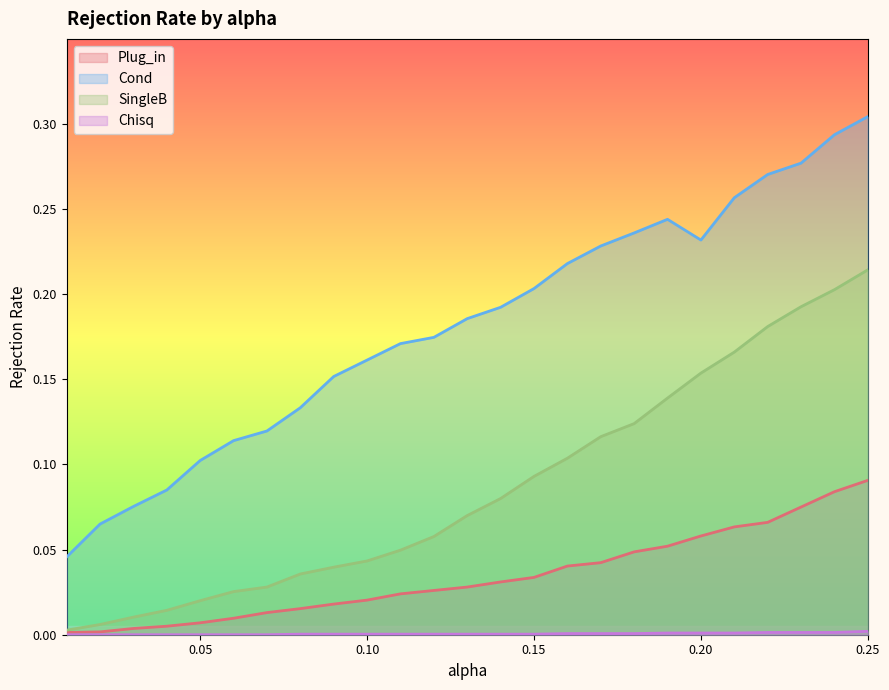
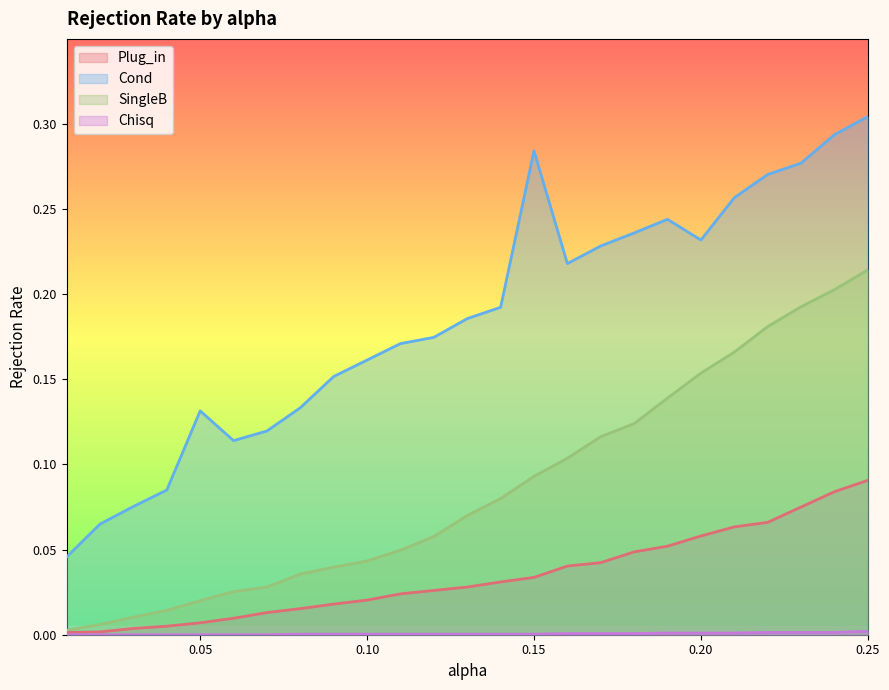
  {
    "Cond": {
-     "0.05": 0.102,
+     "0.05": 0.131,
      "0.10": 0.161,
-     "0.15": 0.203,
+     "0.15": 0.284,
      "0.20": 0.232,
      "0.25": 0.304
    }
  }
